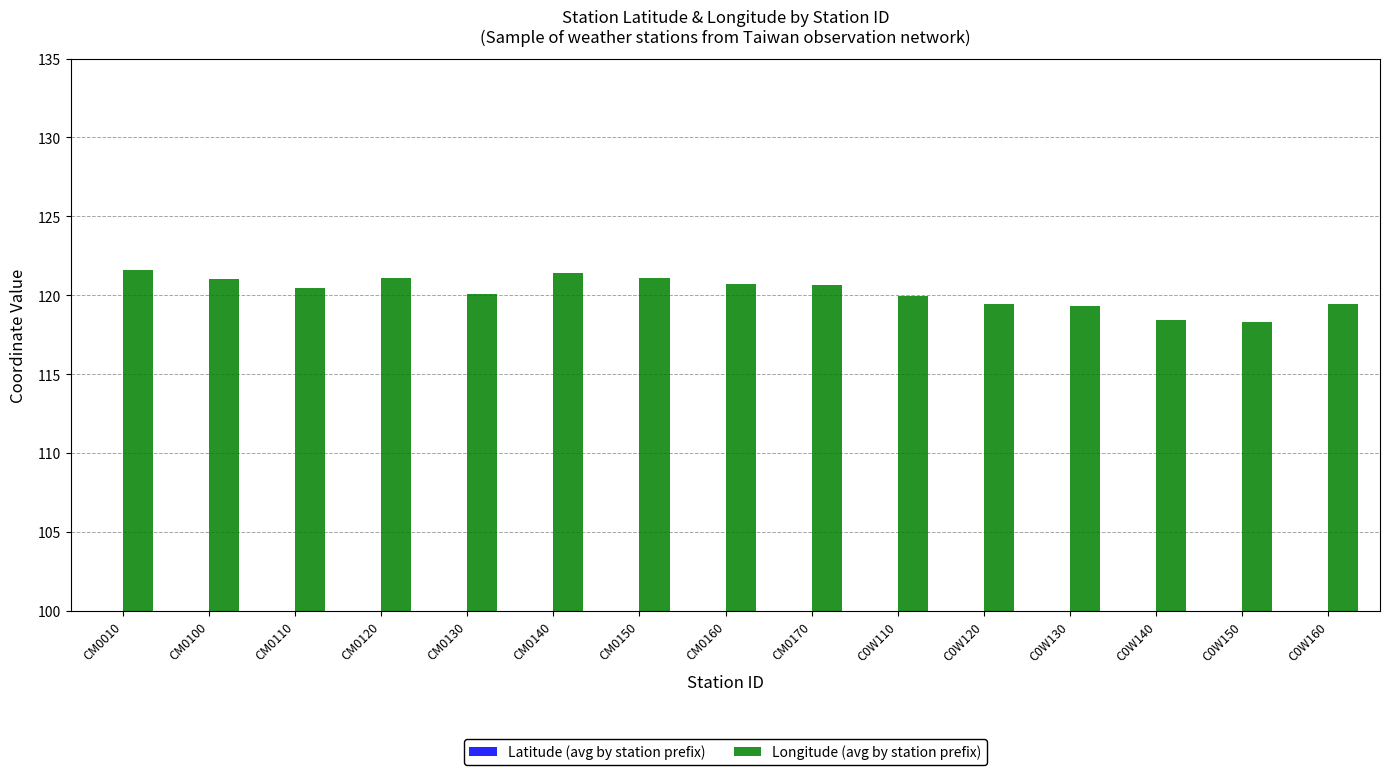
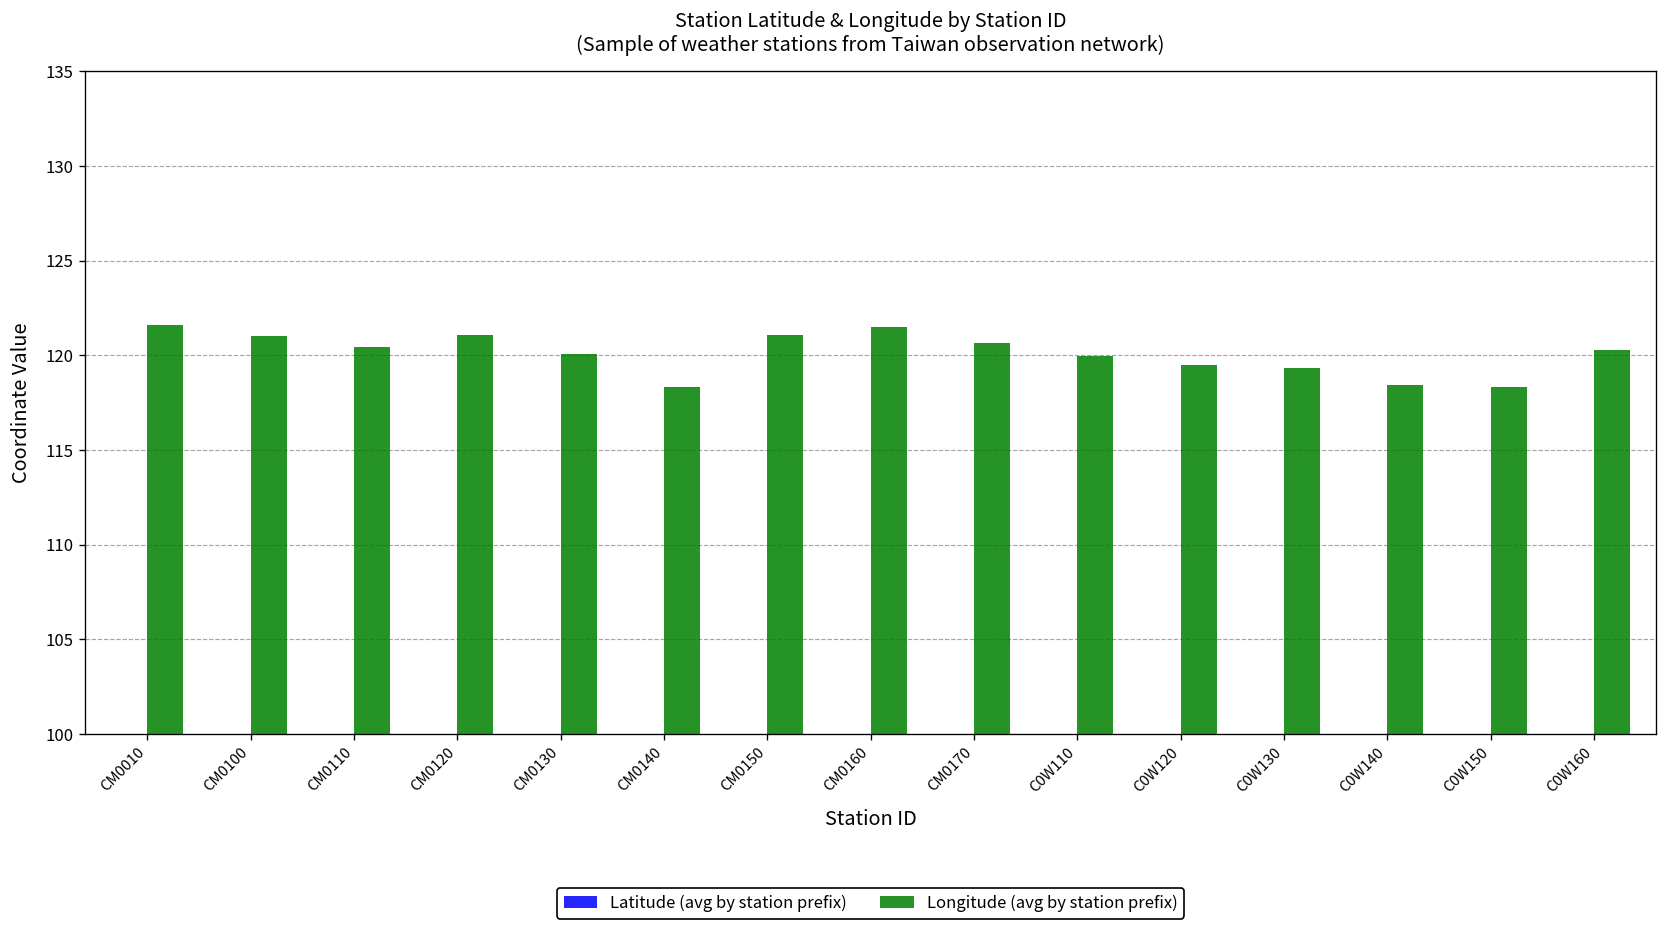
  {
    "Longitude (avg by station prefix)": {
      "CM0010": 121.6,
      "CM0100": 121.0,
      "CM0110": 120.4,
      "CM0120": 121.1,
      "CM0130": 120.1,
-     "CM0140": 121.4,
+     "CM0140": 118.3,
      "CM0150": 121.1,
-     "CM0160": 120.7,
+     "CM0160": 121.5,
      "CM0170": 120.6,
      "C0W110": 120.0,
      "C0W120": 119.5,
      "C0W130": 119.3,
      "C0W140": 118.4,
      "C0W150": 118.3,
-     "C0W160": 119.5
+     "C0W160": 120.3
    }
  }
